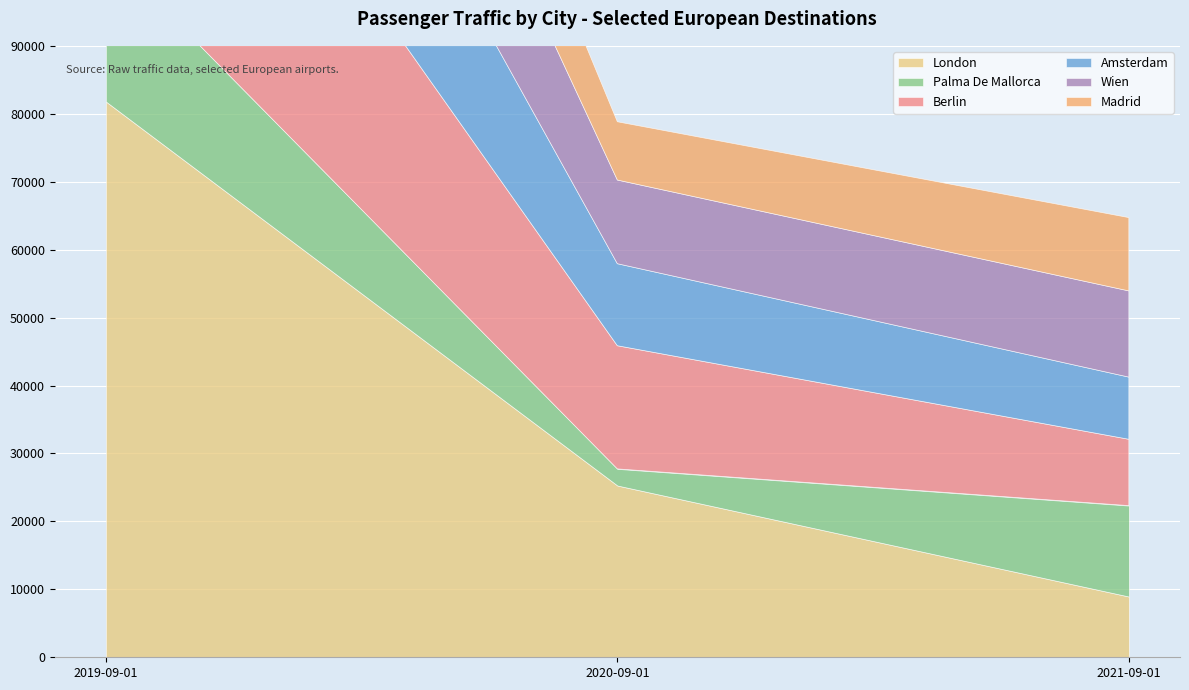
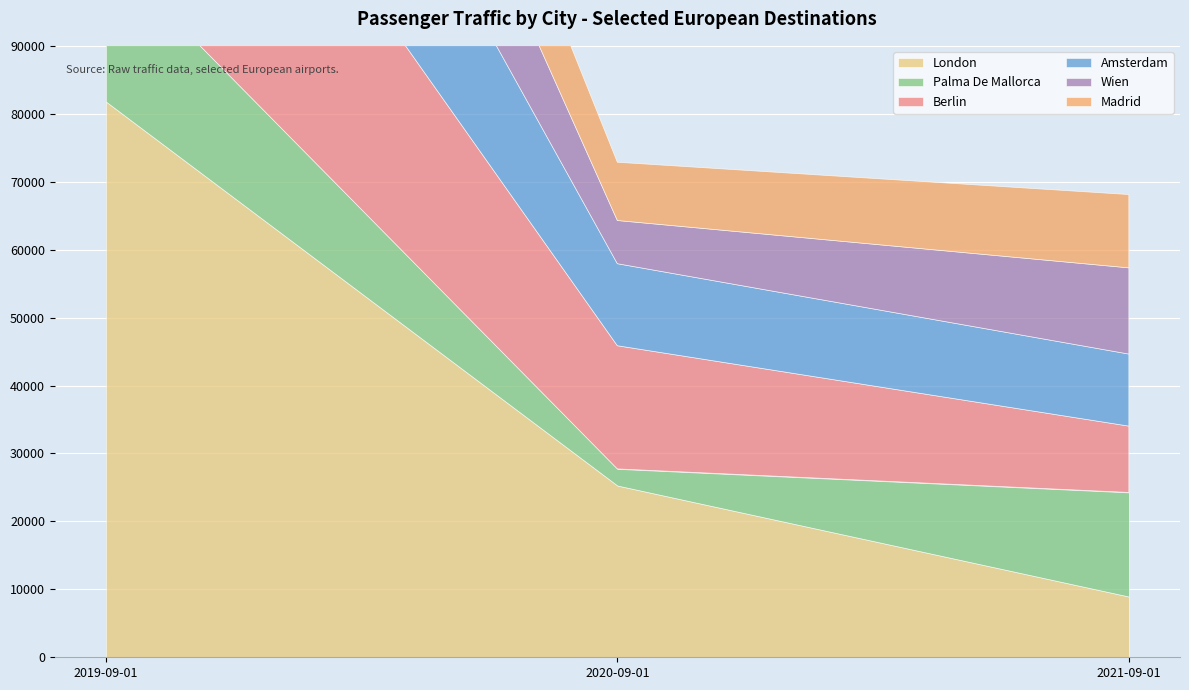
  {
    "Palma De Mallorca": {
      "2020-09-01": 2000,
-     "2021-09-01": 13000
+     "2021-09-01": 15000
    },
    "Amsterdam": {
      "2020-09-01": 12000,
-     "2021-09-01": 9000
+     "2021-09-01": 11000
    },
    "Wien": {
-     "2020-09-01": 12000,
+     "2020-09-01": 6000,
      "2021-09-01": 13000
    }
  }
